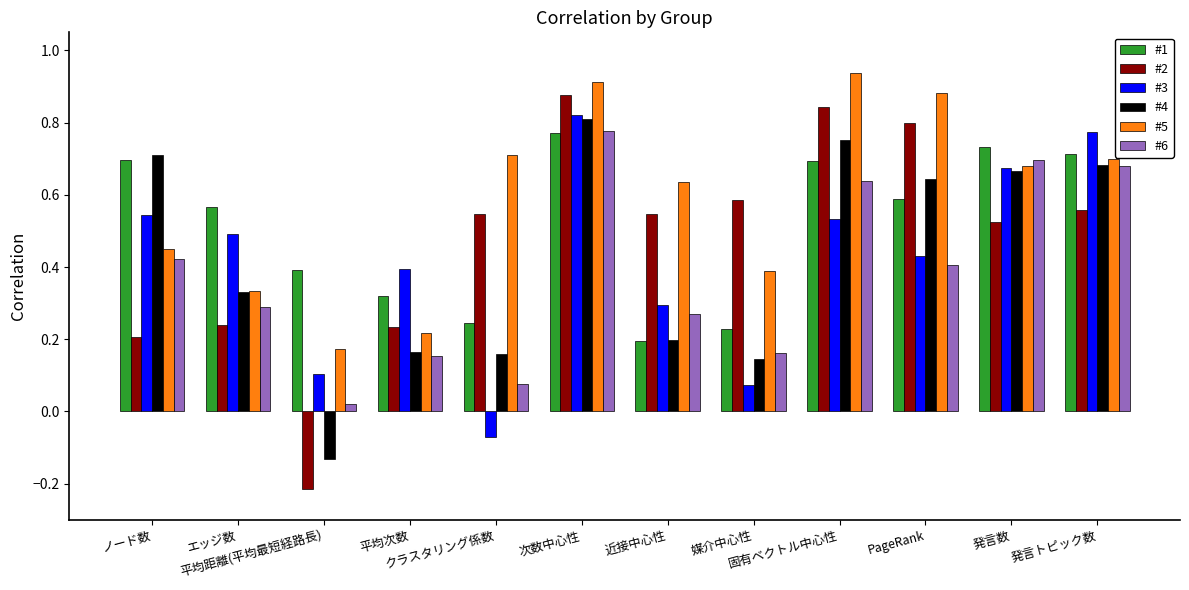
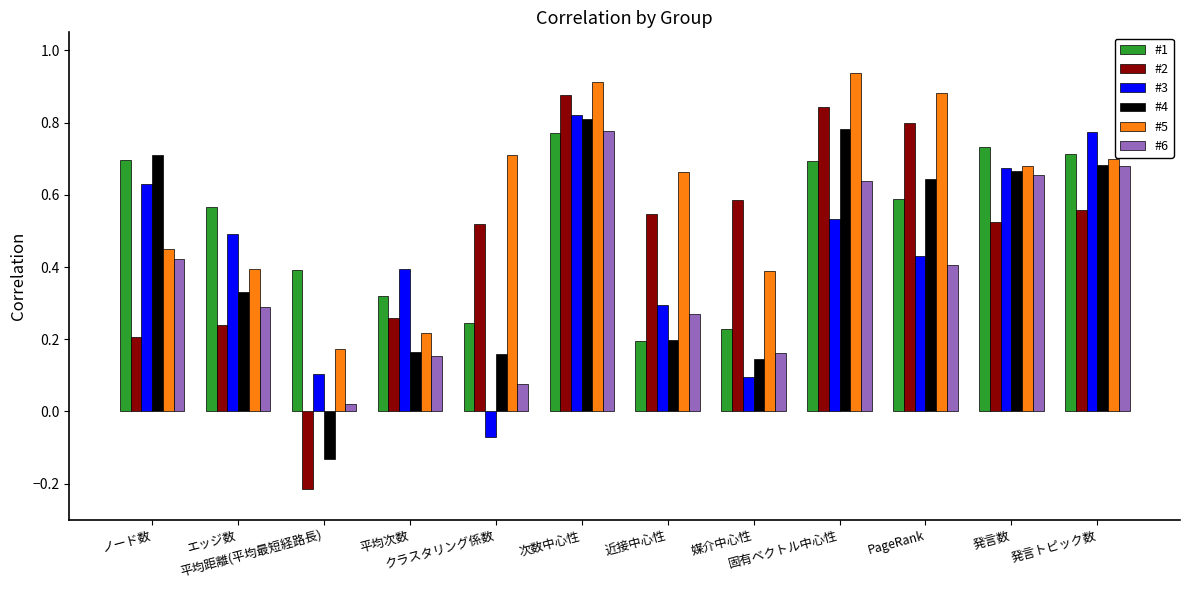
  {
    "#1": {
      "ノード数": 0.70,
      "エッジ数": 0.57,
      "平均距離(平均最短経路長)": 0.39,
      "平均次数": 0.32,
      "クラスタリング係数": 0.24,
      "次数中心性": 0.77,
      "近接中心性": 0.20,
      "媒介中心性": 0.23,
      "固有ベクトル中心性": 0.69,
      "PageRank": 0.59,
      "発言数": 0.73,
      "発言トピック数": 0.71
    },
    "#2": {
      "ノード数": 0.21,
      "エッジ数": 0.24,
      "平均距離(平均最短経路長)": -0.21,
-     "平均次数": 0.23,
-     "クラスタリング係数": 0.55,
+     "平均次数": 0.26,
+     "クラスタリング係数": 0.52,
      "次数中心性": 0.88,
      "近接中心性": 0.55,
      "媒介中心性": 0.59,
      "固有ベクトル中心性": 0.84,
      "PageRank": 0.80,
      "発言数": 0.52,
      "発言トピック数": 0.56
    },
    "#3": {
-     "ノード数": 0.54,
+     "ノード数": 0.63,
      "エッジ数": 0.49,
      "平均距離(平均最短経路長)": 0.10,
      "平均次数": 0.40,
      "クラスタリング係数": -0.07,
      "次数中心性": 0.82,
      "近接中心性": 0.29,
-     "媒介中心性": 0.07,
+     "媒介中心性": 0.10,
      "固有ベクトル中心性": 0.53,
      "PageRank": 0.43,
      "発言数": 0.67,
      "発言トピック数": 0.77
    },
    "#4": {
      "ノード数": 0.71,
      "エッジ数": 0.33,
      "平均距離(平均最短経路長)": -0.13,
      "平均次数": 0.16,
      "クラスタリング係数": 0.16,
      "次数中心性": 0.81,
      "近接中心性": 0.20,
      "媒介中心性": 0.15,
-     "固有ベクトル中心性": 0.75,
+     "固有ベクトル中心性": 0.78,
      "PageRank": 0.64,
      "発言数": 0.67,
      "発言トピック数": 0.68
    },
    "#5": {
      "ノード数": 0.45,
-     "エッジ数": 0.33,
+     "エッジ数": 0.40,
      "平均距離(平均最短経路長)": 0.17,
      "平均次数": 0.22,
      "クラスタリング係数": 0.71,
      "次数中心性": 0.91,
-     "近接中心性": 0.64,
+     "近接中心性": 0.66,
      "媒介中心性": 0.39,
      "固有ベクトル中心性": 0.94,
      "PageRank": 0.88,
      "発言数": 0.68,
      "発言トピック数": 0.70
    },
    "#6": {
      "ノード数": 0.42,
      "エッジ数": 0.29,
      "平均距離(平均最短経路長)": 0.02,
      "平均次数": 0.15,
      "クラスタリング係数": 0.08,
      "次数中心性": 0.78,
      "近接中心性": 0.27,
      "媒介中心性": 0.16,
      "固有ベクトル中心性": 0.64,
      "PageRank": 0.41,
-     "発言数": 0.70,
+     "発言数": 0.66,
      "発言トピック数": 0.68
    }
  }
